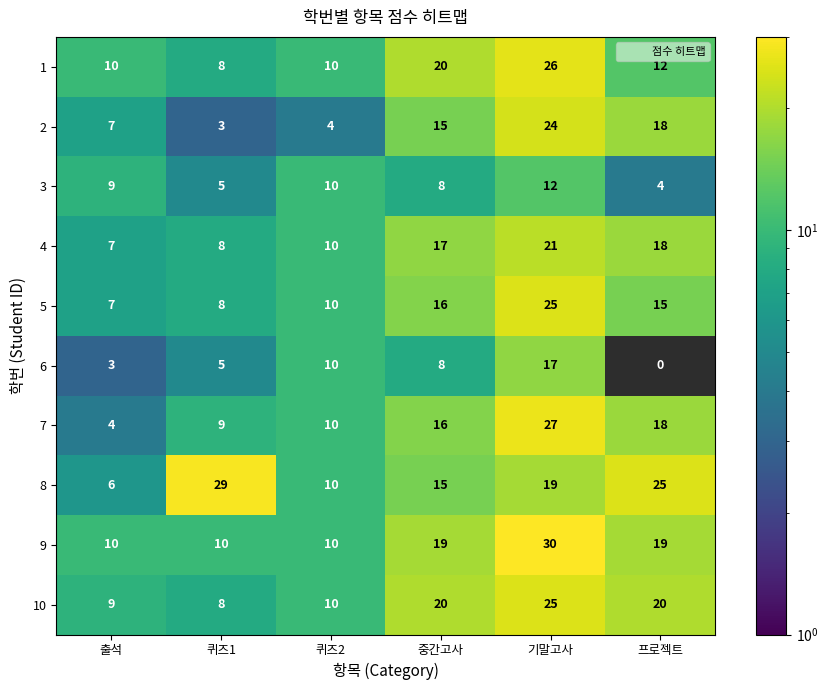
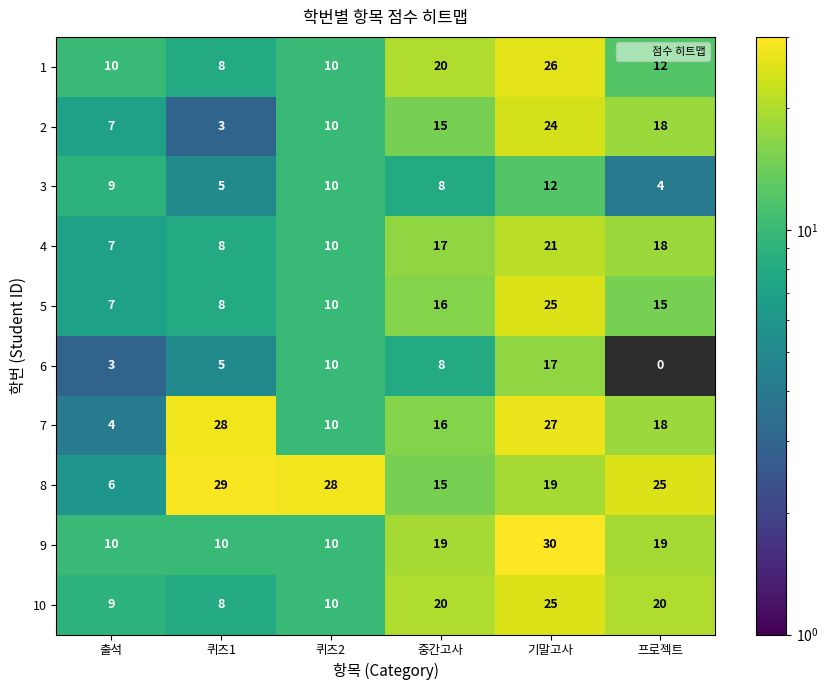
  {
    "1": {
      "출석": 10,
      "퀴즈1": 8,
      "퀴즈2": 10,
      "중간고사": 20,
      "기말고사": 26
    },
    "2": {
      "출석": 7,
      "퀴즈1": 3,
-     "퀴즈2": 4,
+     "퀴즈2": 10,
      "중간고사": 15,
      "기말고사": 24,
      "프로젝트": 18
    },
    "3": {
      "출석": 9,
      "퀴즈1": 5,
      "퀴즈2": 10,
      "중간고사": 8,
      "기말고사": 12,
      "프로젝트": 4
    },
    "4": {
      "출석": 7,
      "퀴즈1": 8,
      "퀴즈2": 10,
      "중간고사": 17,
      "기말고사": 21,
      "프로젝트": 18
    },
    "5": {
      "출석": 7,
      "퀴즈1": 8,
      "퀴즈2": 10,
      "중간고사": 16,
      "기말고사": 25,
      "프로젝트": 15
    },
    "6": {
      "출석": 3,
      "퀴즈1": 5,
      "퀴즈2": 10,
      "중간고사": 8,
      "기말고사": 17
    },
    "7": {
      "출석": 4,
-     "퀴즈1": 9,
+     "퀴즈1": 28,
      "퀴즈2": 10,
      "중간고사": 16,
      "기말고사": 27,
      "프로젝트": 18
    },
    "8": {
      "출석": 6,
      "퀴즈1": 29,
-     "퀴즈2": 10,
+     "퀴즈2": 28,
      "중간고사": 15,
      "기말고사": 19,
      "프로젝트": 25
    },
    "9": {
      "출석": 10,
      "퀴즈1": 10,
      "퀴즈2": 10,
      "중간고사": 19,
      "기말고사": 30,
      "프로젝트": 19
    },
    "10": {
      "출석": 9,
      "퀴즈1": 8,
      "퀴즈2": 10,
      "중간고사": 20,
      "기말고사": 25,
      "프로젝트": 20
    }
  }
